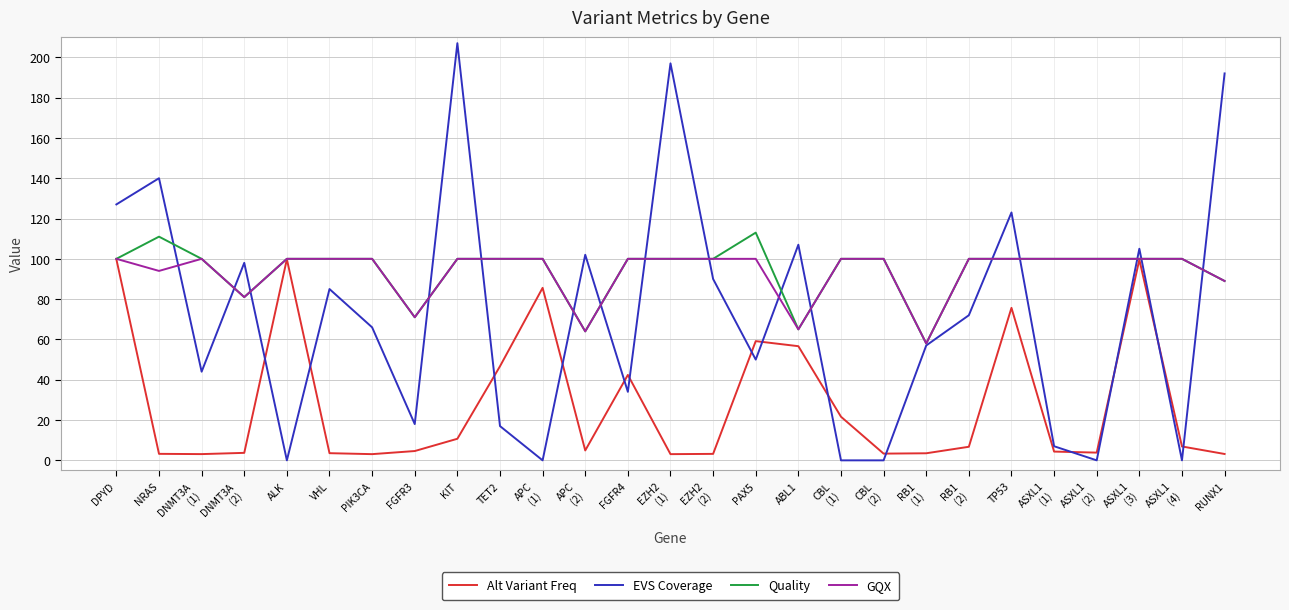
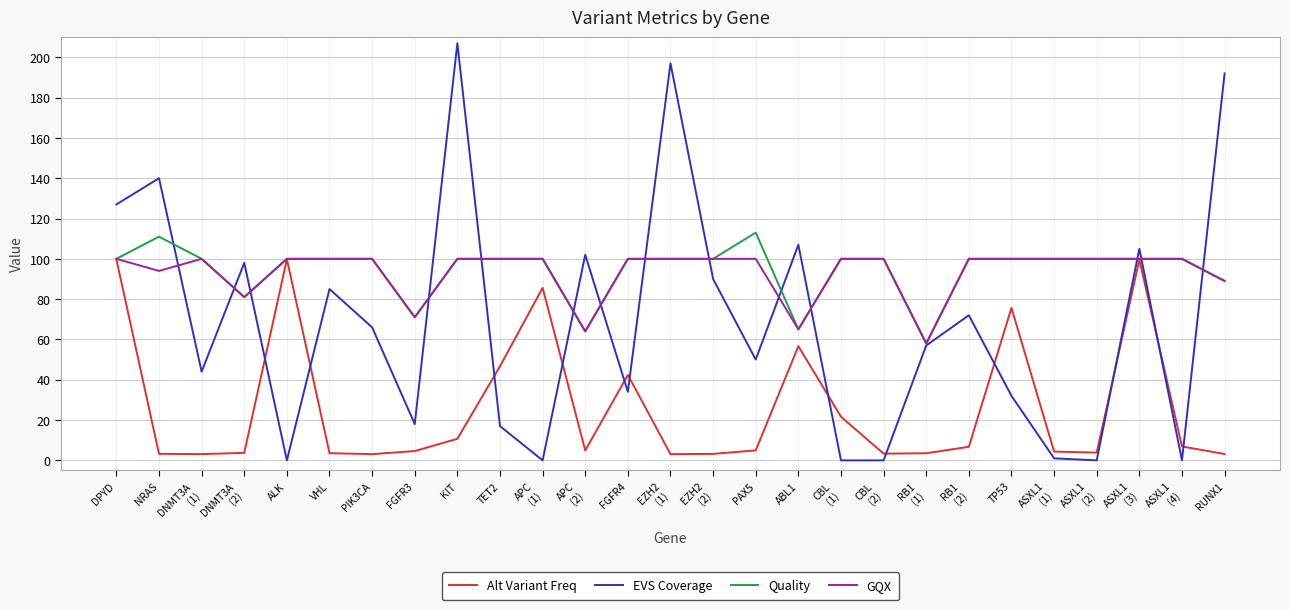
  {
    "Alt Variant Freq": {
      "NRAS": 3,
      "DNMT3A (1)": 3,
      "DNMT3A (2)": 4,
      "VHL": 4,
      "PIK3CA": 3,
      "FGFR3": 5,
      "KIT": 11,
      "TET2": 47,
      "APC (1)": 86,
      "APC (2)": 5,
      "FGFR4": 42,
      "EZH2 (1)": 3,
      "EZH2 (2)": 3,
-     "PAX5": 59,
+     "PAX5": 5,
      "ABL1": 57,
      "CBL (1)": 22,
      "CBL (2)": 3,
      "RB1 (1)": 4,
      "RB1 (2)": 7,
      "TP53": 76,
      "ASXL1 (1)": 4,
      "ASXL1 (2)": 4,
      "ASXL1 (4)": 7,
      "RUNX1": 3
    },
    "EVS Coverage": {
      "DPYD": 127,
      "NRAS": 140,
      "DNMT3A (1)": 44,
      "DNMT3A (2)": 98,
      "ALK": 0,
      "VHL": 85,
      "PIK3CA": 66,
      "FGFR3": 18,
      "KIT": 207,
      "TET2": 17,
      "APC (1)": 0,
      "APC (2)": 102,
      "FGFR4": 34,
      "EZH2 (1)": 197,
      "EZH2 (2)": 90,
      "PAX5": 50,
      "ABL1": 107,
      "CBL (1)": 0,
      "CBL (2)": 0,
      "RB1 (2)": 72,
-     "TP53": 123,
-     "ASXL1 (1)": 7,
+     "TP53": 32,
+     "ASXL1 (1)": 1,
      "ASXL1 (2)": 0,
      "ASXL1 (3)": 105,
      "ASXL1 (4)": 0,
      "RUNX1": 192
    },
    "Quality": {
      "NRAS": 111,
      "PAX5": 113
    },
    "GQX": {
      "NRAS": 94,
      "PAX5": 100
    }
  }
